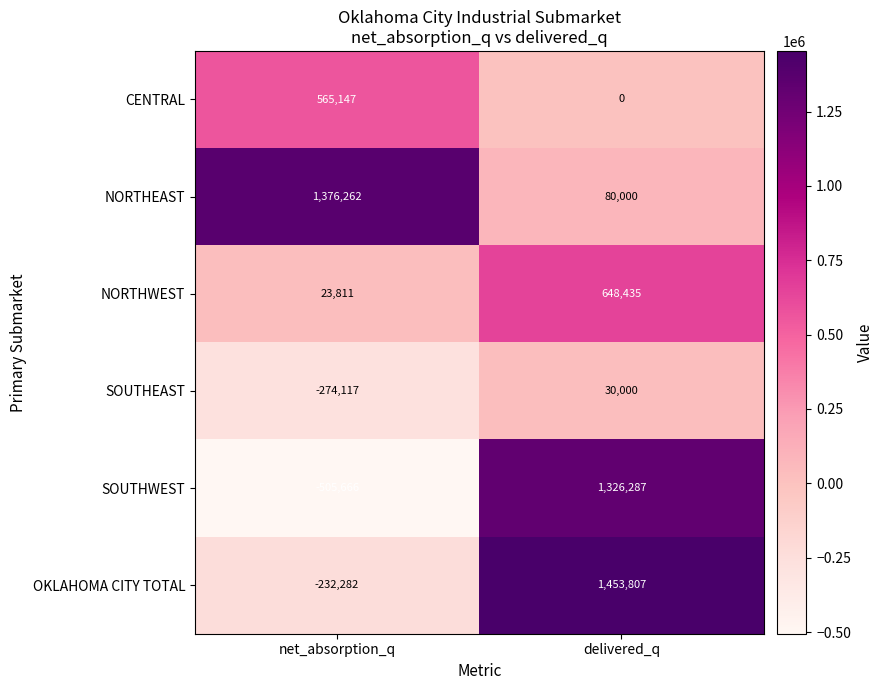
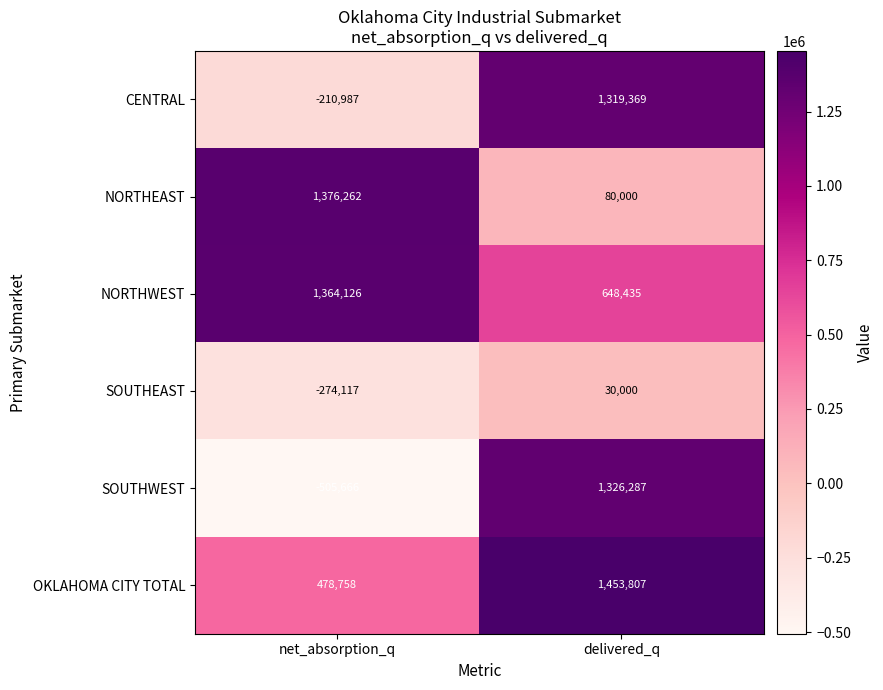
  {
    "CENTRAL": {
-     "net_absorption_q": "565,147",
-     "delivered_q": "0"
+     "net_absorption_q": "-210,987",
+     "delivered_q": "1,319,369"
    },
    "NORTHEAST": {
      "net_absorption_q": "1,376,262",
      "delivered_q": "80,000"
    },
    "NORTHWEST": {
-     "net_absorption_q": "23,811",
+     "net_absorption_q": "1,364,126",
      "delivered_q": "648,435"
    },
    "SOUTHEAST": {
      "net_absorption_q": "-274,117",
      "delivered_q": "30,000"
    },
    "SOUTHWEST": {
      "delivered_q": "1,326,287"
    },
    "OKLAHOMA CITY TOTAL": {
-     "net_absorption_q": "-232,282",
+     "net_absorption_q": "478,758",
      "delivered_q": "1,453,807"
    }
  }
